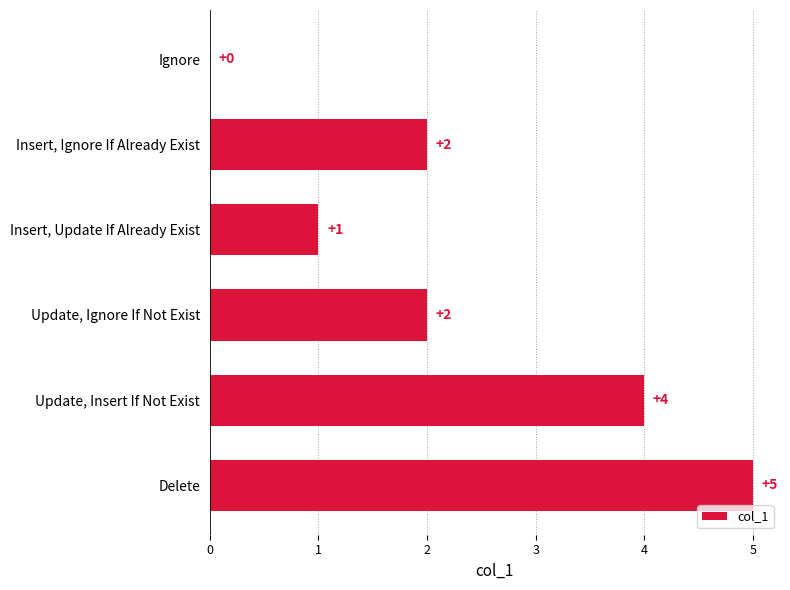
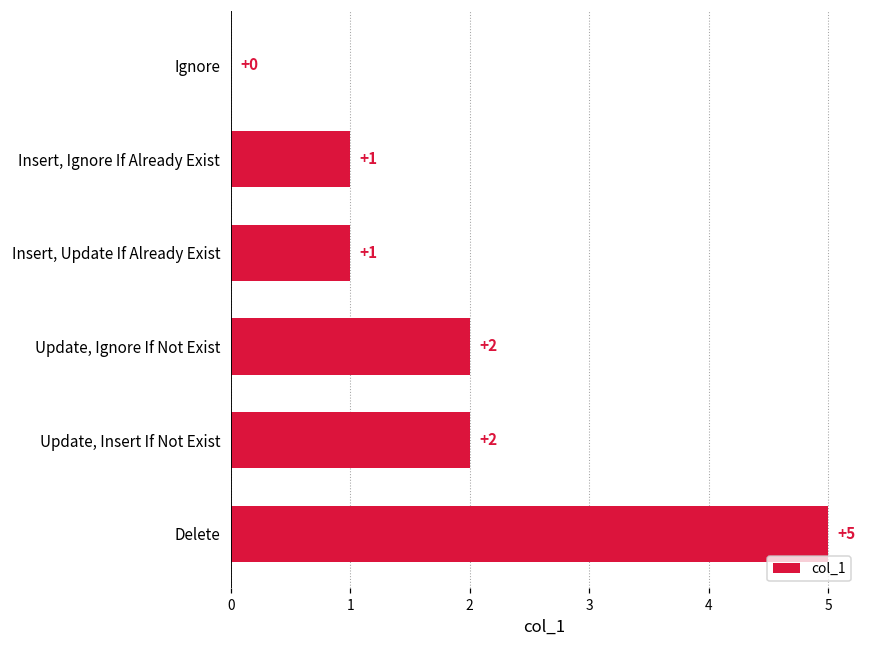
  {
    "Ignore": "+0",
-   "Insert, Ignore If Already Exist": "+2",
+   "Insert, Ignore If Already Exist": "+1",
    "Insert, Update If Already Exist": "+1",
    "Update, Ignore If Not Exist": "+2",
-   "Update, Insert If Not Exist": "+4",
+   "Update, Insert If Not Exist": "+2",
    "Delete": "+5"
  }
